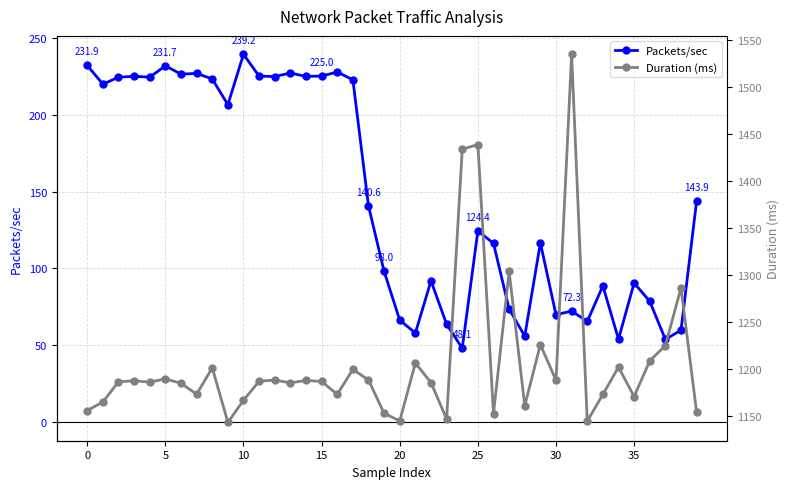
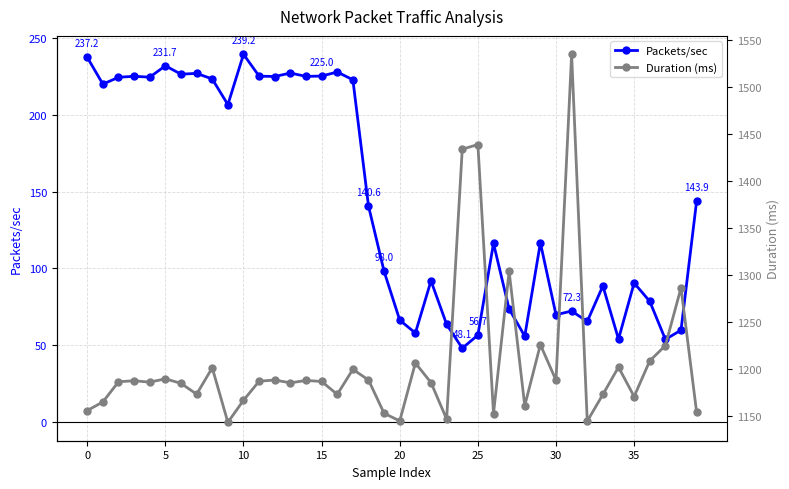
  {
    "Packets/sec": {
-     "0": 231.9,
+     "0": 237.2,
      "5": 231.7,
      "10": 239.2,
      "15": 225.0,
-     "25": 124.4
+     "25": 56.7
    }
  }
